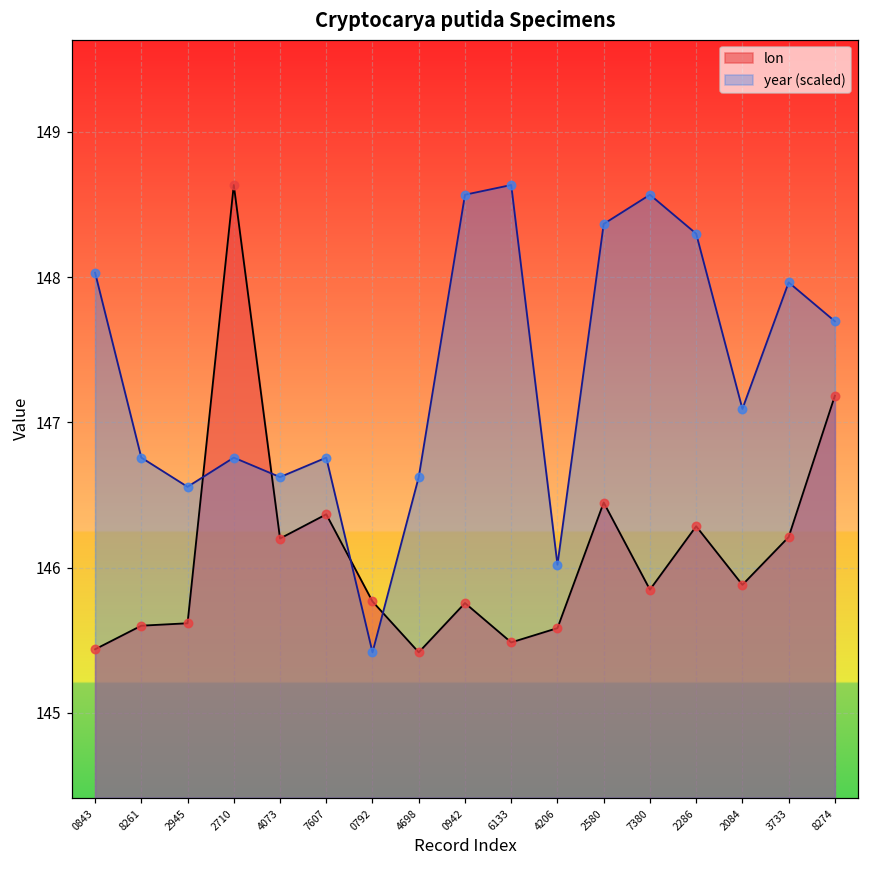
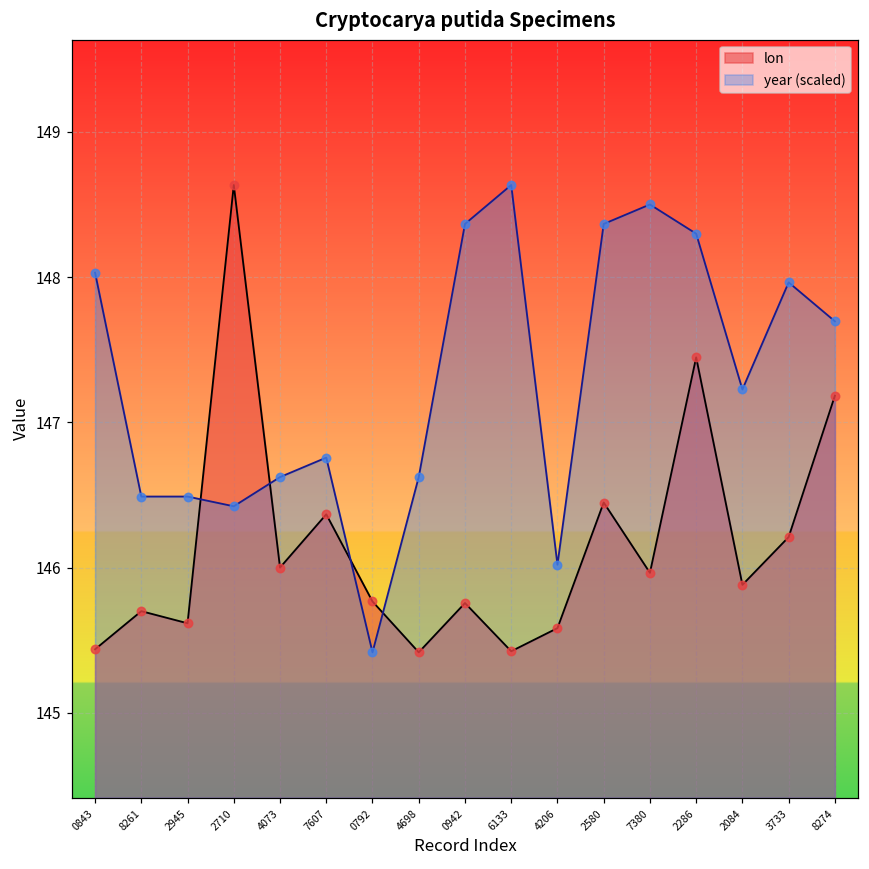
  {
    "lon": {
      "0843": 145.44,
-     "8261": 145.6,
+     "8261": 145.7,
      "2945": 145.62,
      "2710": 148.63,
-     "4073": 146.2,
+     "4073": 146.0,
      "7607": 146.37,
      "0792": 145.77,
      "4698": 145.42,
      "0942": 145.76,
-     "6133": 145.49,
+     "6133": 145.42,
      "4206": 145.58,
      "2580": 146.45,
-     "7380": 145.85,
-     "2286": 146.28,
+     "7380": 145.96,
+     "2286": 147.45,
      "2084": 145.88,
      "3733": 146.21,
      "8274": 147.18
    },
    "year (scaled)": {
      "0843": 148.03,
-     "8261": 146.76,
-     "2945": 146.56,
-     "2710": 146.76,
+     "8261": 146.49,
+     "2945": 146.49,
+     "2710": 146.42,
      "4073": 146.62,
      "7607": 146.76,
      "0792": 145.42,
      "4698": 146.62,
-     "0942": 148.57,
+     "0942": 148.37,
      "6133": 148.63,
      "4206": 146.02,
      "2580": 148.37,
-     "7380": 148.57,
+     "7380": 148.50,
      "2286": 148.30,
-     "2084": 147.09,
+     "2084": 147.23,
      "3733": 147.96,
      "8274": 147.70
    }
  }
